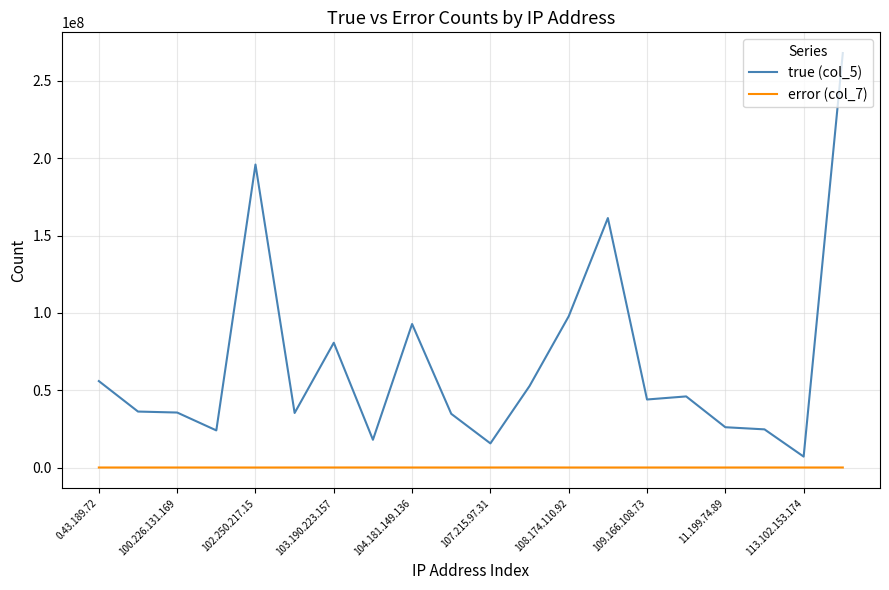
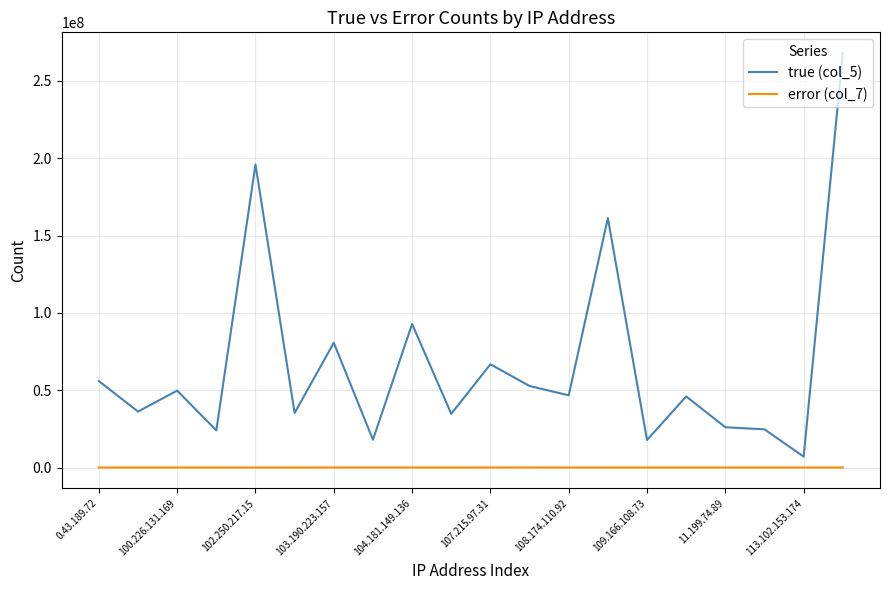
  {
    "true (col_5)": {
      "0.43.189.72": 56000000,
-     "100.226.131.169": 36000000,
+     "100.226.131.169": 50000000,
      "102.250.217.15": 196000000,
      "103.190.223.157": 81000000,
      "104.181.149.136": 93000000,
-     "107.215.97.31": 16000000,
-     "108.174.110.92": 98000000,
-     "109.166.108.73": 44000000,
+     "107.215.97.31": 67000000,
+     "108.174.110.92": 47000000,
+     "109.166.108.73": 18000000,
      "11.199.74.89": 26000000,
      "113.102.153.174": 7000000
    },
    "error (col_7)": {
      "0.43.189.72": 0,
      "100.226.131.169": 0,
      "102.250.217.15": 0,
      "103.190.223.157": 0,
      "104.181.149.136": 0,
      "107.215.97.31": 0,
      "108.174.110.92": 0,
      "109.166.108.73": 0,
      "11.199.74.89": 0,
      "113.102.153.174": 0
    }
  }
